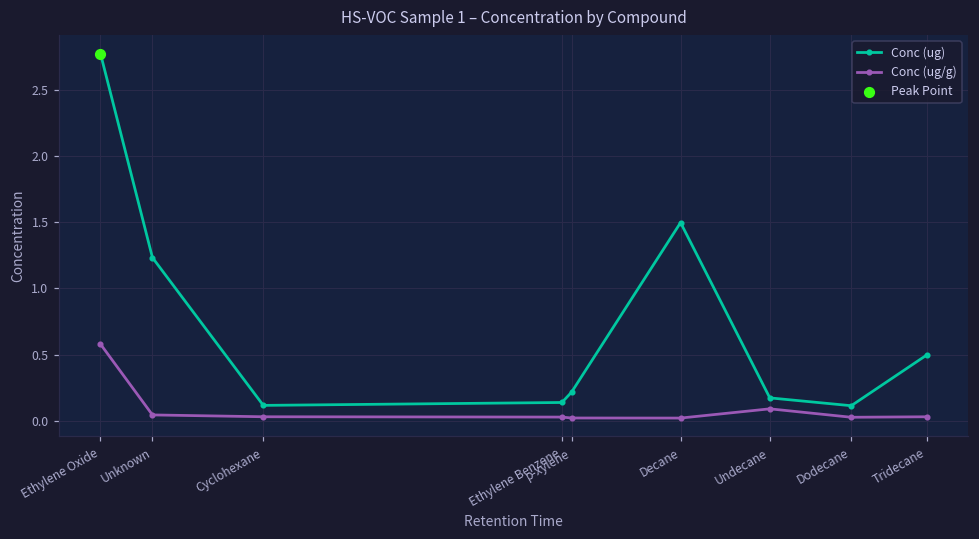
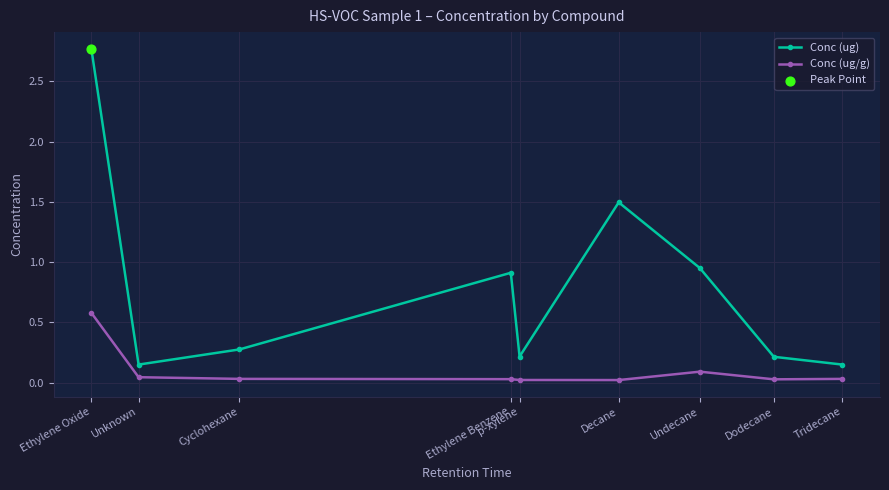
  {
    "Conc (ug)": {
-     "Unknown": 1.23,
-     "Cyclohexane": 0.12,
-     "Ethylene Benzene": 0.14,
+     "Unknown": 0.15,
+     "Cyclohexane": 0.28,
+     "Ethylene Benzene": 0.91,
      "p-xylene": 0.22,
      "Decane": 1.50,
-     "Undecane": 0.17,
-     "Dodecane": 0.11,
-     "Tridecane": 0.50
+     "Undecane": 0.95,
+     "Dodecane": 0.21,
+     "Tridecane": 0.15
    },
    "Conc (ug/g)": {
      "Ethylene Oxide": 0.58,
      "Unknown": 0.05,
      "Cyclohexane": 0.03,
      "Ethylene Benzene": 0.03,
      "p-xylene": 0.02,
      "Decane": 0.02,
      "Undecane": 0.09,
      "Dodecane": 0.03,
      "Tridecane": 0.03
    }
  }
